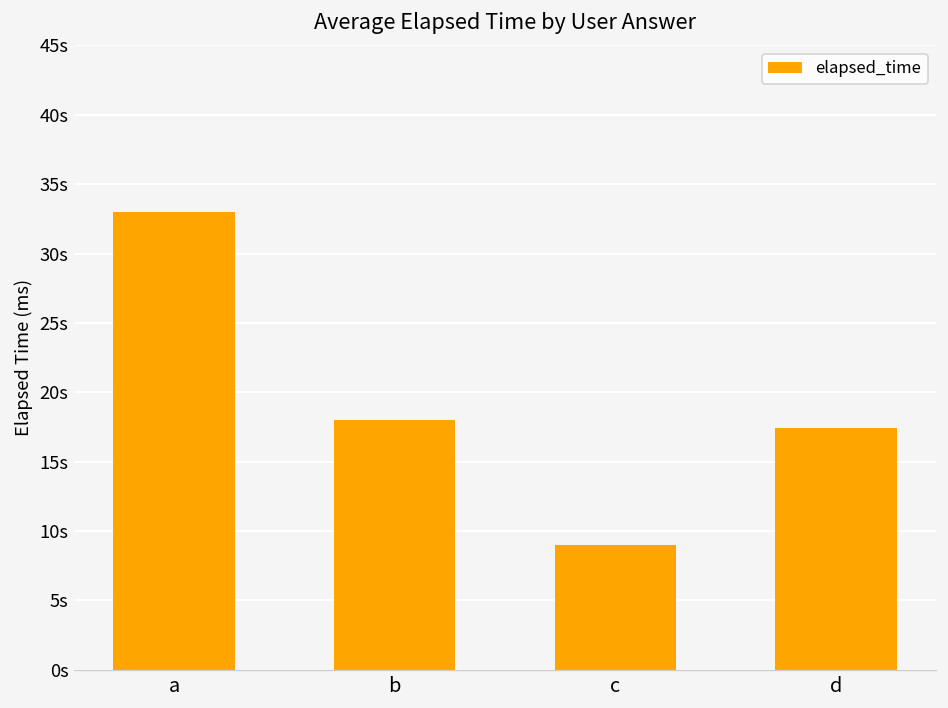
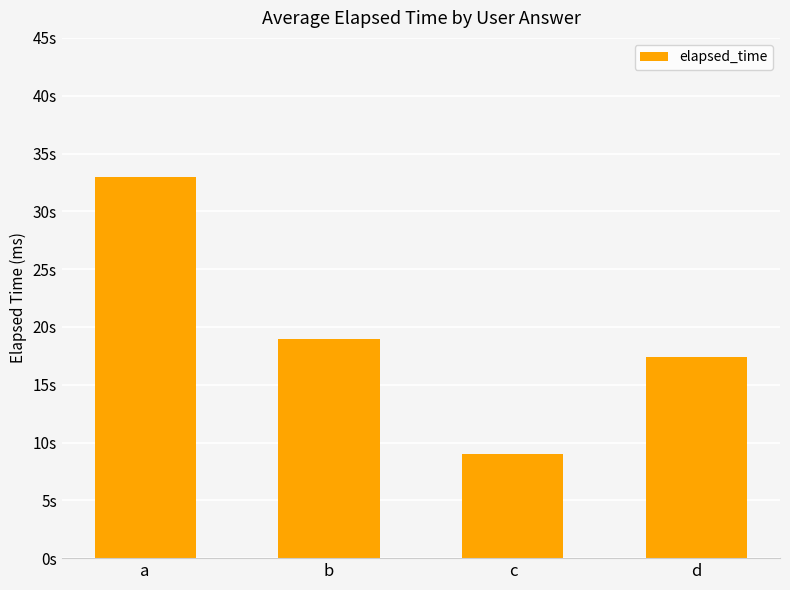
  {
    "a": "33.0s",
-   "b": "18.0s",
+   "b": "19.0s",
    "c": "9.0s",
    "d": "17.4s"
  }
